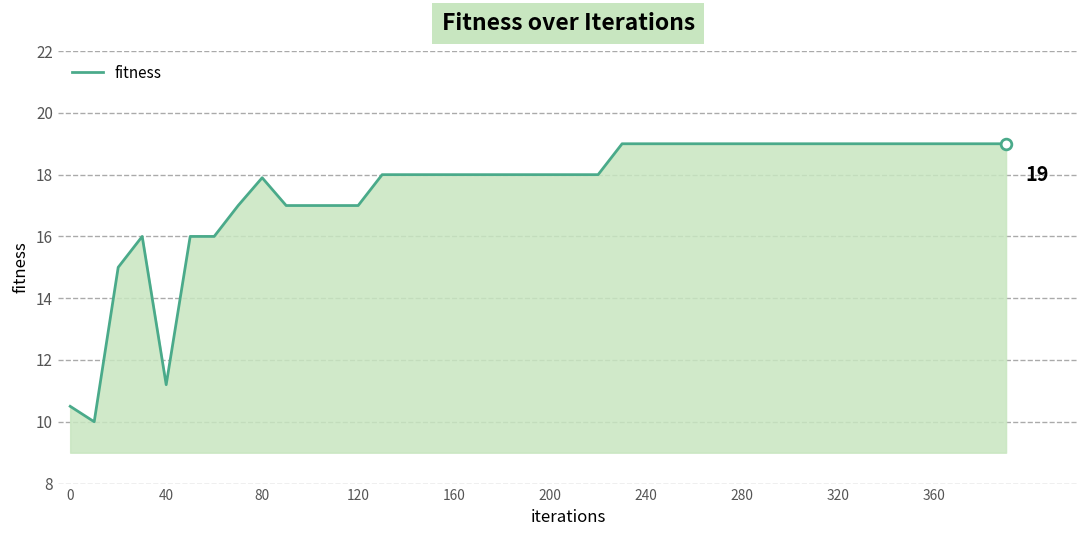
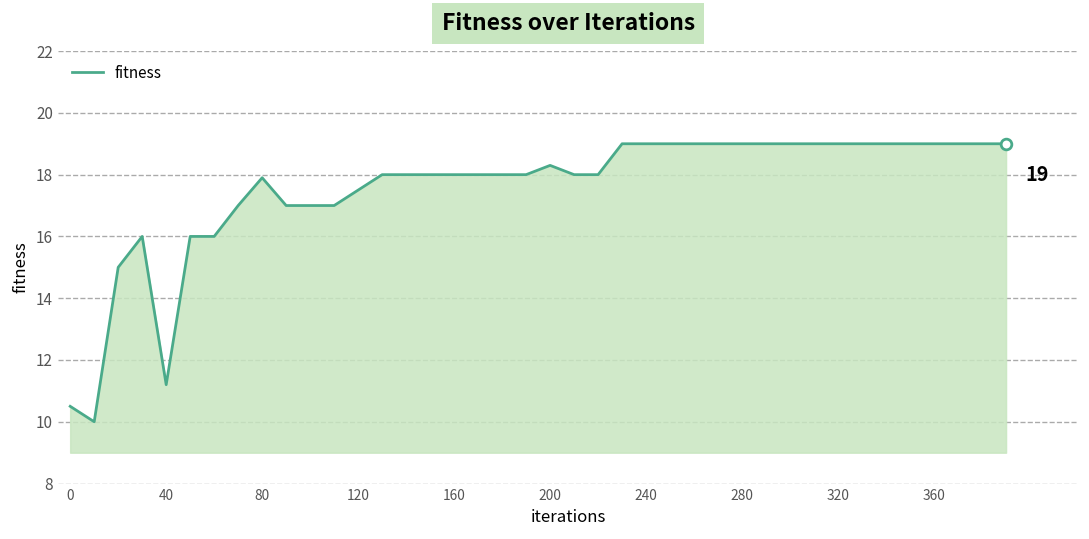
  {
    "fitness": {
      "0": 10.5,
      "40": 11.2,
      "80": 17.9,
-     "120": 17.0,
+     "120": 17.5,
      "160": 18.0,
-     "200": 18.0,
+     "200": 18.3,
      "240": 19.0,
      "280": 19.0,
      "320": 19.0,
      "360": 19.0
    }
  }
